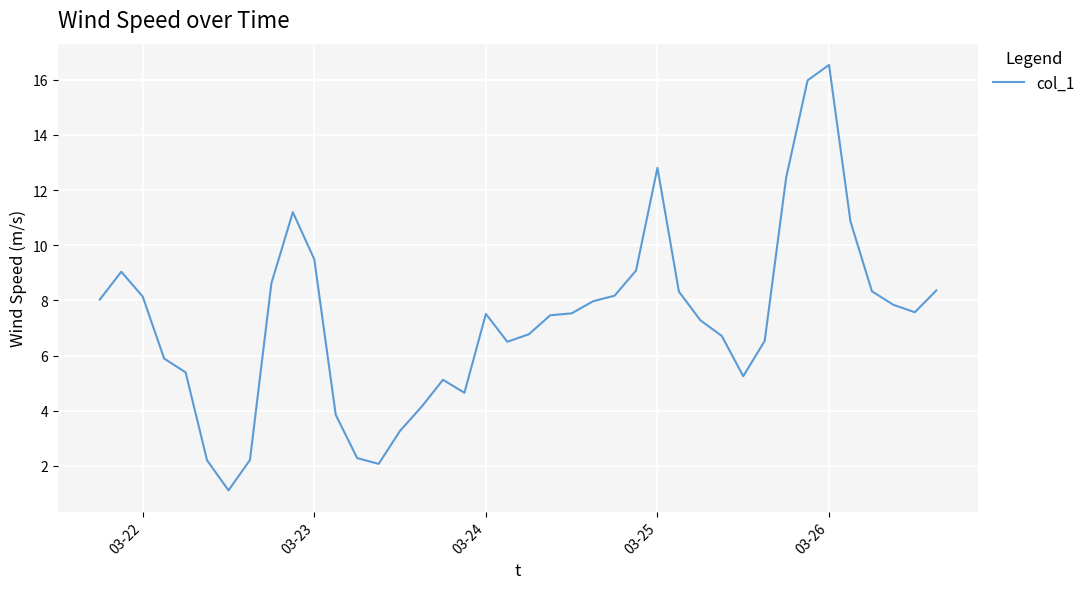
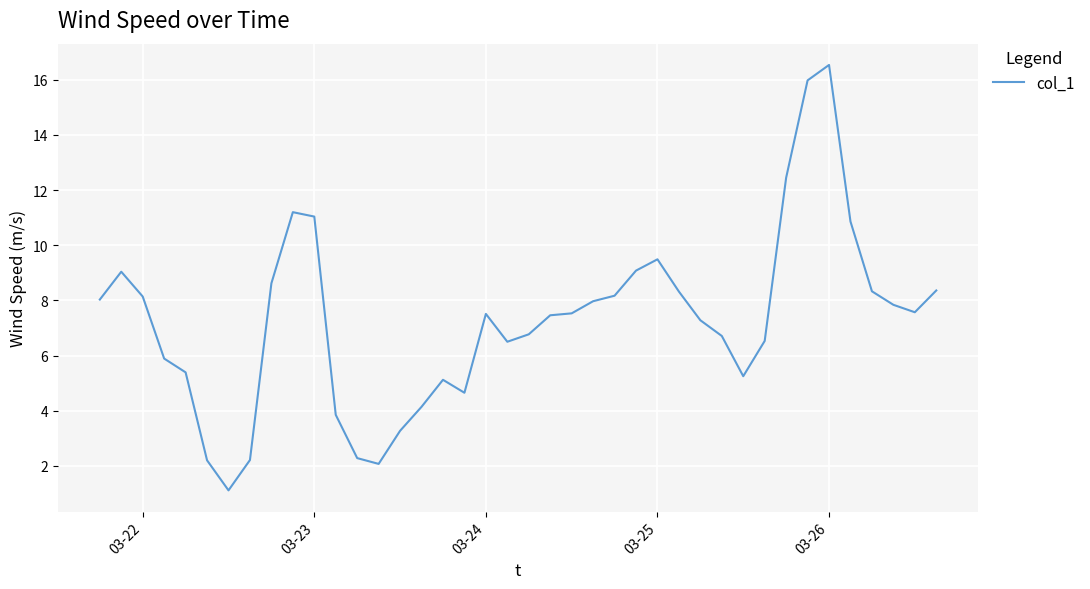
  {
    "03-22": 8.1,
-   "03-23": 9.5,
+   "03-23": 11.0,
    "03-24": 7.5,
-   "03-25": 12.8,
+   "03-25": 9.5,
    "03-26": 16.5
  }
